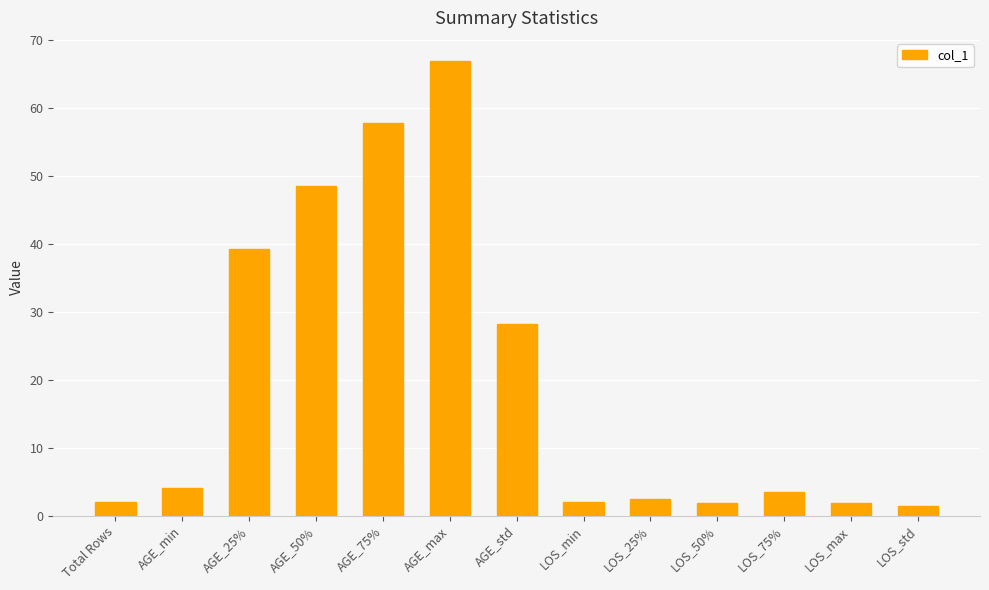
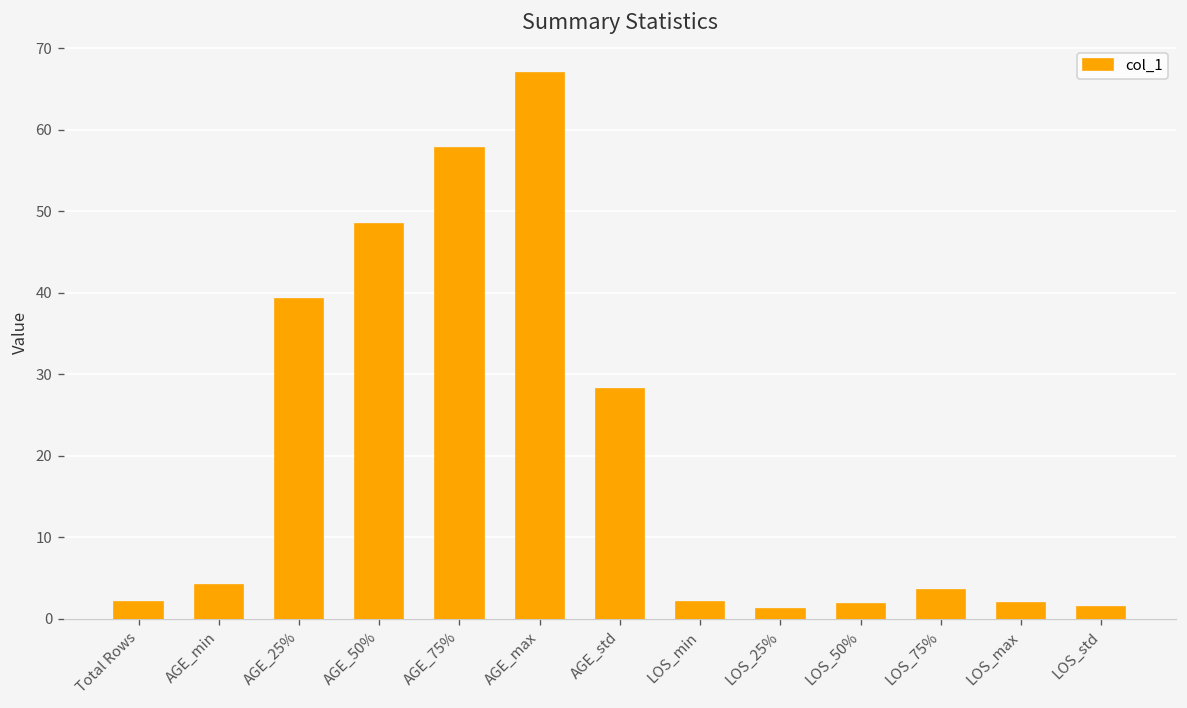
  {
    "Total Rows": 2,
    "AGE_min": 4,
    "AGE_25%": 39,
    "AGE_50%": 49,
    "AGE_75%": 58,
    "AGE_max": 67,
    "AGE_std": 28,
    "LOS_min": 2,
-   "LOS_25%": 3,
+   "LOS_25%": 1,
    "LOS_50%": 2,
    "LOS_75%": 4,
    "LOS_max": 2,
    "LOS_std": 1
  }
